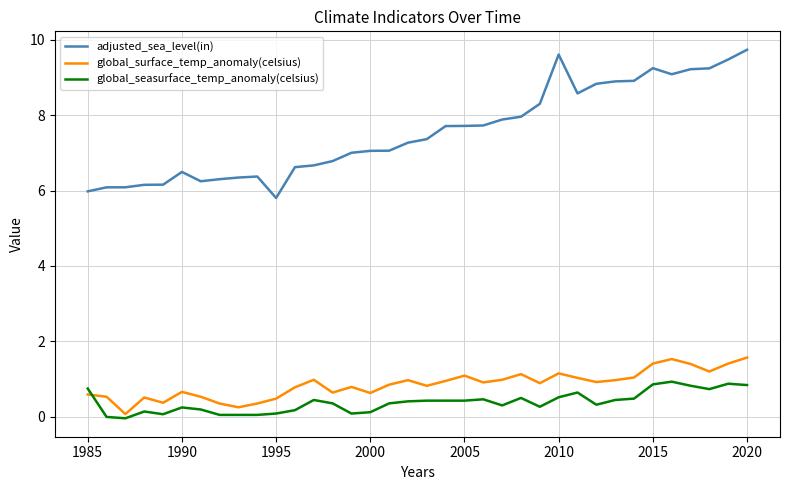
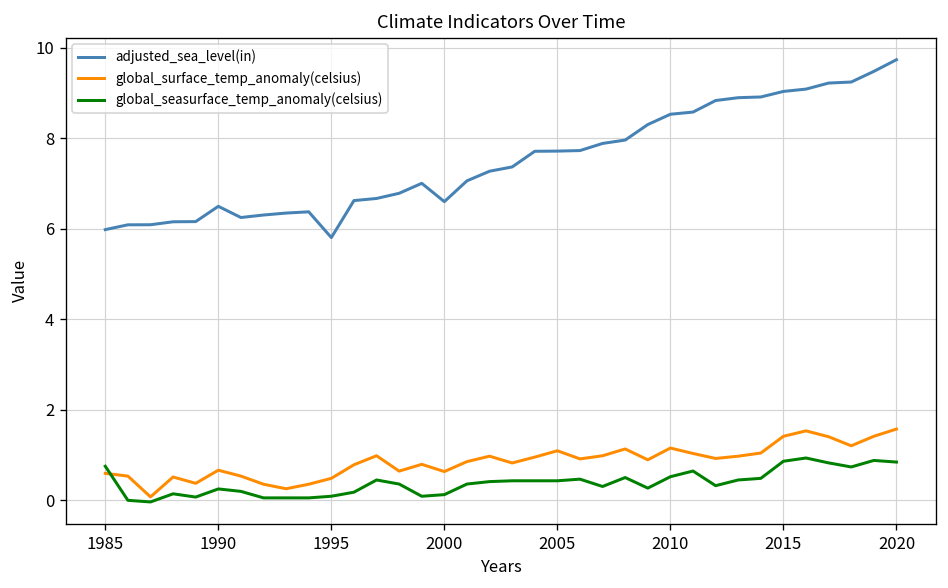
  {
    "adjusted_sea_level(in)": {
      "1985": 6.0,
      "1990": 6.5,
      "1995": 5.8,
-     "2000": 7.1,
+     "2000": 6.6,
      "2005": 7.7,
-     "2010": 9.6,
-     "2015": 9.2,
+     "2010": 8.5,
+     "2015": 9.0,
      "2020": 9.7
    },
    "global_surface_temp_anomaly(celsius)": {
      "1985": 0.6,
      "1990": 0.7,
      "1995": 0.5,
      "2000": 0.6,
      "2005": 1.1,
      "2010": 1.2,
      "2015": 1.4,
      "2020": 1.6
    },
    "global_seasurface_temp_anomaly(celsius)": {
      "1985": 0.7,
      "1990": 0.2,
      "1995": 0.1,
      "2000": 0.1,
      "2005": 0.4,
      "2010": 0.5,
      "2015": 0.9,
      "2020": 0.8
    }
  }
